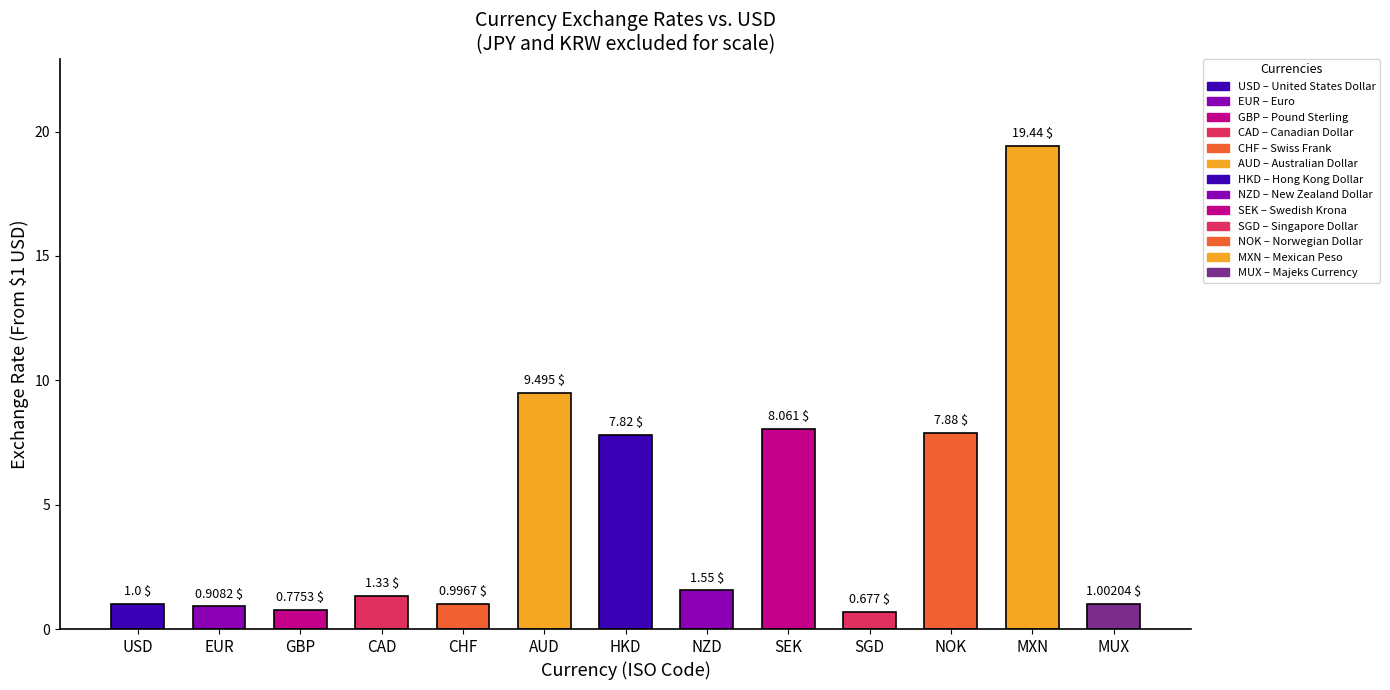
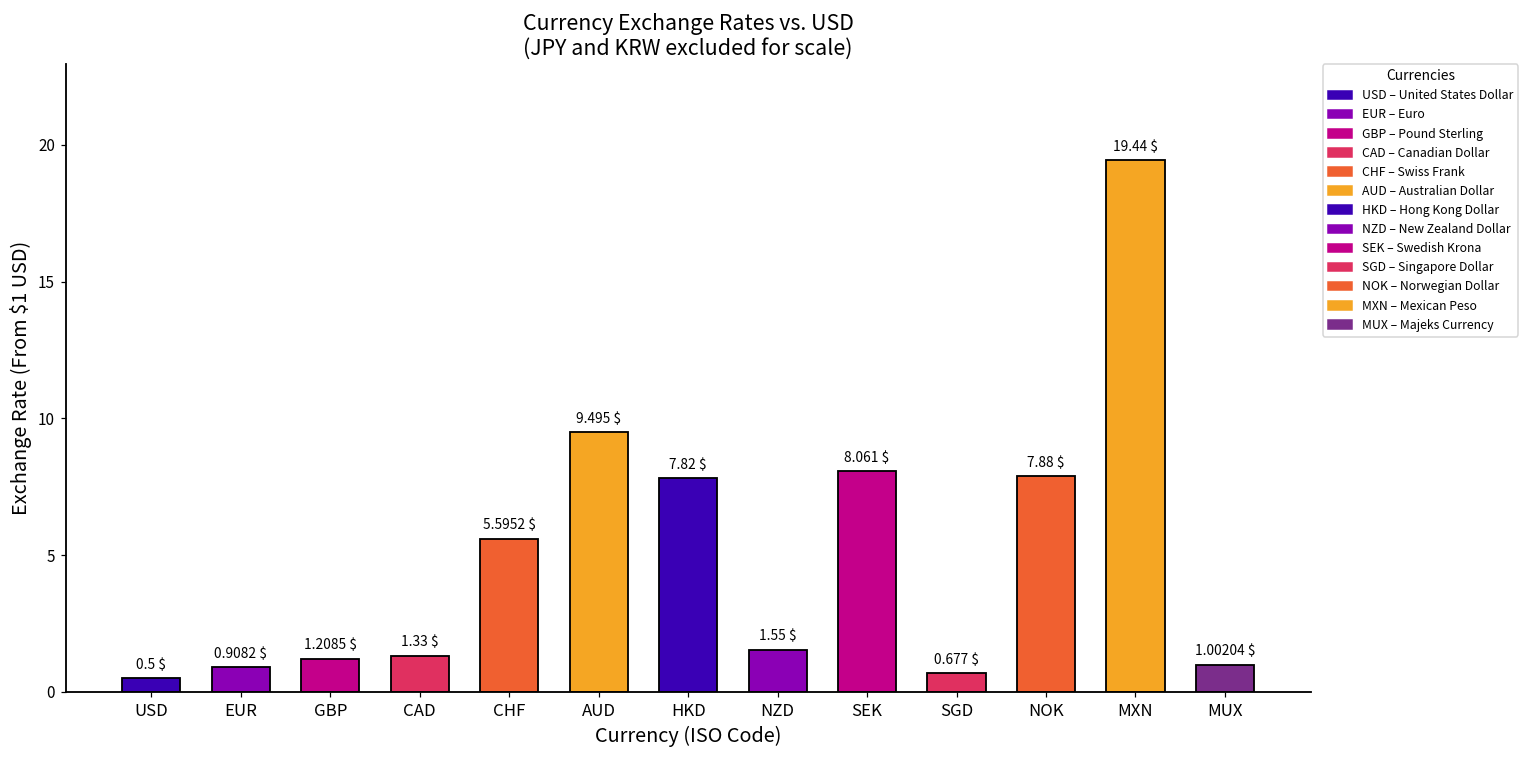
  {
-   "USD": 1.0,
+   "USD": 0.5,
    "EUR": 0.9082,
-   "GBP": 0.7753,
+   "GBP": 1.2085,
    "CAD": 1.33,
-   "CHF": 0.9967,
+   "CHF": 5.5952,
    "AUD": 9.495,
    "HKD": 7.82,
    "NZD": 1.55,
    "SEK": 8.061,
    "SGD": 0.677,
    "NOK": 7.88,
    "MXN": 19.44,
    "MUX": 1.00204
  }
